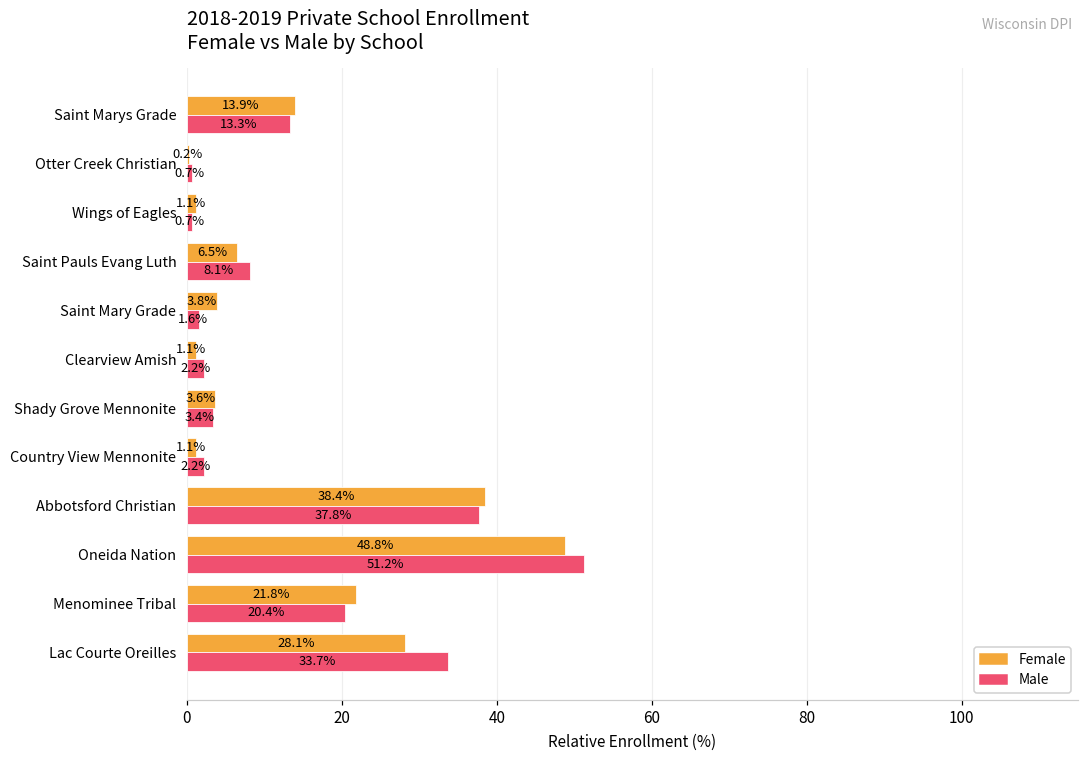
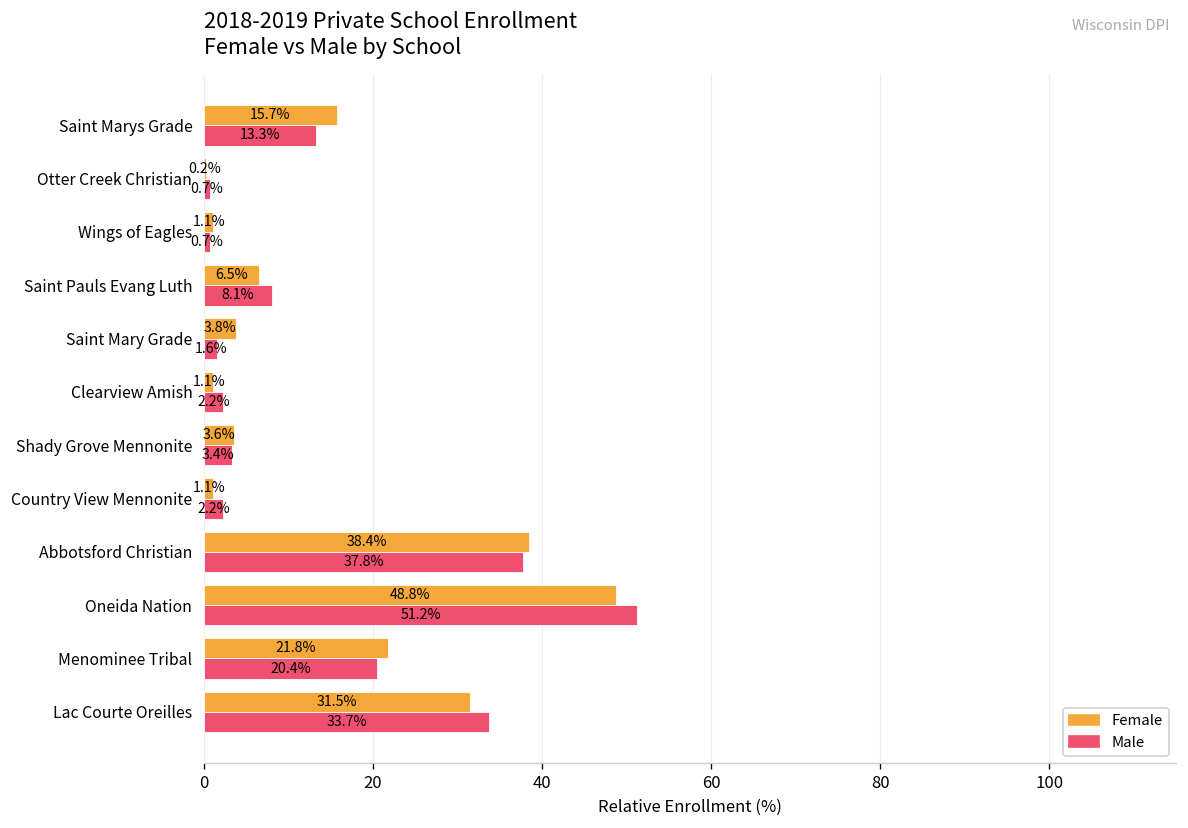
  {
    "Female": {
-     "Saint Marys Grade": "13.9%",
+     "Saint Marys Grade": "15.7%",
      "Otter Creek Christian": "0.2%",
      "Wings of Eagles": "1.1%",
      "Saint Pauls Evang Luth": "6.5%",
      "Saint Mary Grade": "3.8%",
      "Clearview Amish": "1.1%",
      "Shady Grove Mennonite": "3.6%",
      "Country View Mennonite": "1.1%",
      "Abbotsford Christian": "38.4%",
      "Oneida Nation": "48.8%",
      "Menominee Tribal": "21.8%",
-     "Lac Courte Oreilles": "28.1%"
+     "Lac Courte Oreilles": "31.5%"
    },
    "Male": {
      "Saint Marys Grade": "13.3%",
      "Otter Creek Christian": "0.7%",
      "Wings of Eagles": "0.7%",
      "Saint Pauls Evang Luth": "8.1%",
      "Saint Mary Grade": "1.6%",
      "Clearview Amish": "2.2%",
      "Shady Grove Mennonite": "3.4%",
      "Country View Mennonite": "2.2%",
      "Abbotsford Christian": "37.8%",
      "Oneida Nation": "51.2%",
      "Menominee Tribal": "20.4%",
      "Lac Courte Oreilles": "33.7%"
    }
  }
